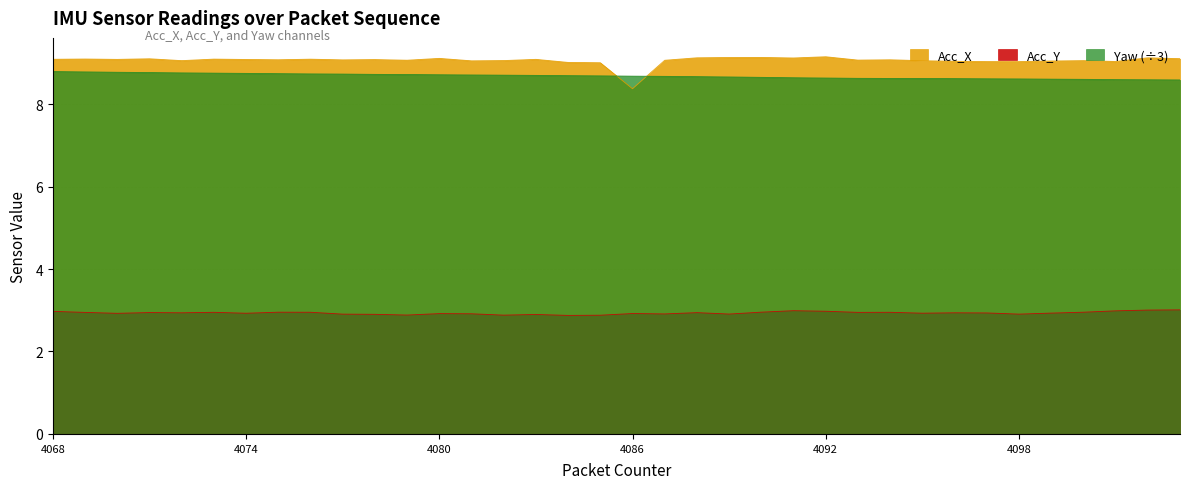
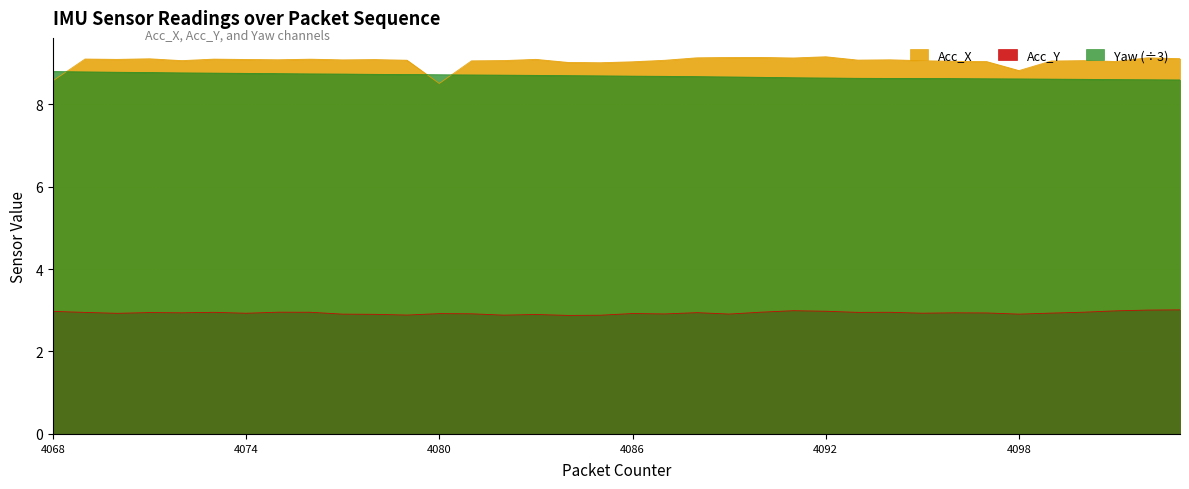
  {
    "Acc_X": {
-     "4068": 9.1,
+     "4068": 8.6,
      "4074": 9.1,
-     "4080": 9.1,
-     "4086": 8.4,
+     "4080": 8.5,
+     "4086": 9.0,
      "4092": 9.1,
-     "4098": 9.0
+     "4098": 8.8
    },
    "Acc_Y": {
      "4068": 3.0,
      "4074": 2.9,
      "4080": 2.9,
      "4086": 2.9,
      "4092": 3.0,
      "4098": 2.9
    },
    "Yaw (÷3)": {
      "4068": 8.8,
      "4074": 8.7,
      "4080": 8.7,
      "4086": 8.7,
      "4092": 8.6,
      "4098": 8.6
    }
  }
